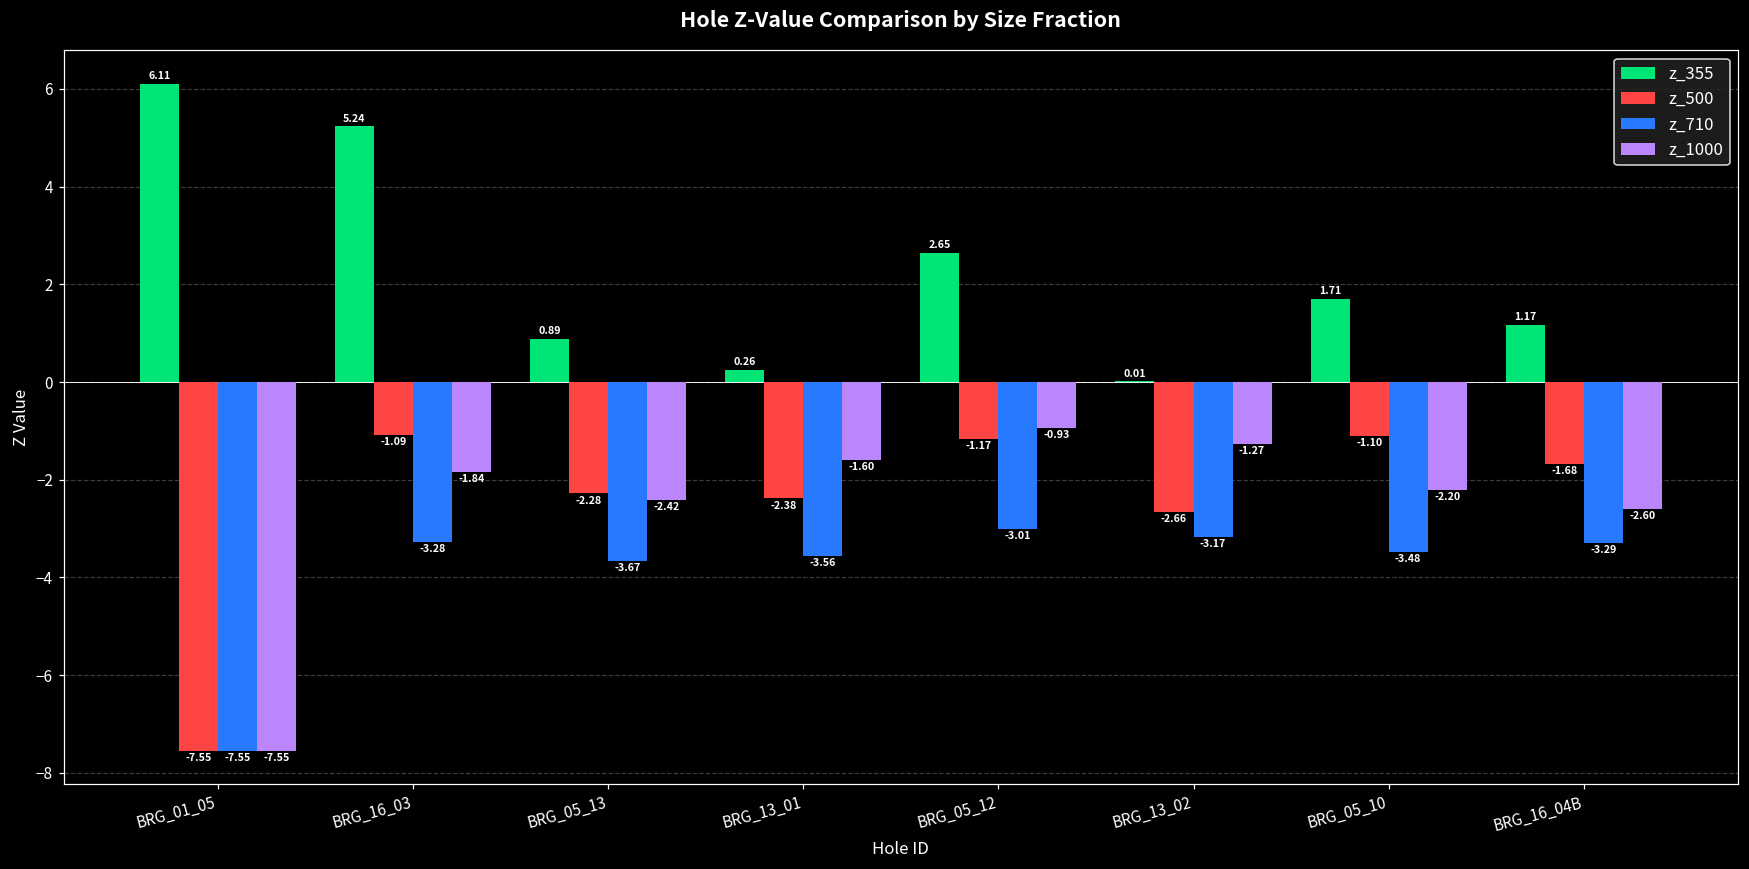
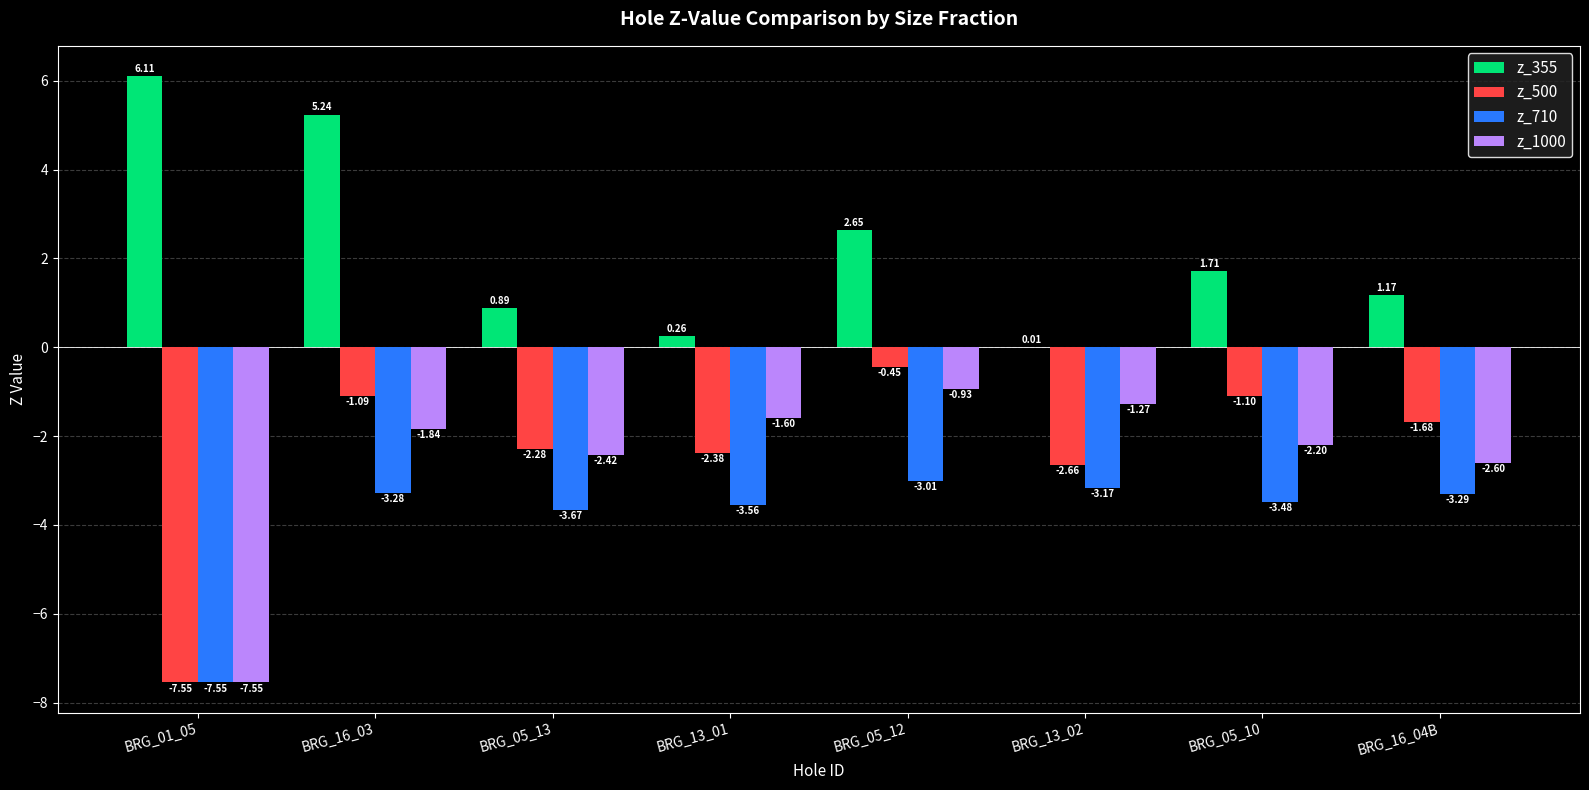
  {
    "z_355": {
      "BRG_01_05": 6.11,
      "BRG_16_03": 5.24,
      "BRG_05_13": 0.89,
      "BRG_13_01": 0.26,
      "BRG_05_12": 2.65,
      "BRG_13_02": 0.01,
      "BRG_05_10": 1.71,
      "BRG_16_04B": 1.17
    },
    "z_500": {
      "BRG_01_05": -7.55,
      "BRG_16_03": -1.09,
      "BRG_05_13": -2.28,
      "BRG_13_01": -2.38,
-     "BRG_05_12": -1.17,
+     "BRG_05_12": -0.45,
      "BRG_13_02": -2.66,
      "BRG_05_10": -1.10,
      "BRG_16_04B": -1.68
    },
    "z_710": {
      "BRG_01_05": -7.55,
      "BRG_16_03": -3.28,
      "BRG_05_13": -3.67,
      "BRG_13_01": -3.56,
      "BRG_05_12": -3.01,
      "BRG_13_02": -3.17,
      "BRG_05_10": -3.48,
      "BRG_16_04B": -3.29
    },
    "z_1000": {
      "BRG_01_05": -7.55,
      "BRG_16_03": -1.84,
      "BRG_05_13": -2.42,
      "BRG_13_01": -1.60,
      "BRG_05_12": -0.93,
      "BRG_13_02": -1.27,
      "BRG_05_10": -2.20,
      "BRG_16_04B": -2.60
    }
  }
